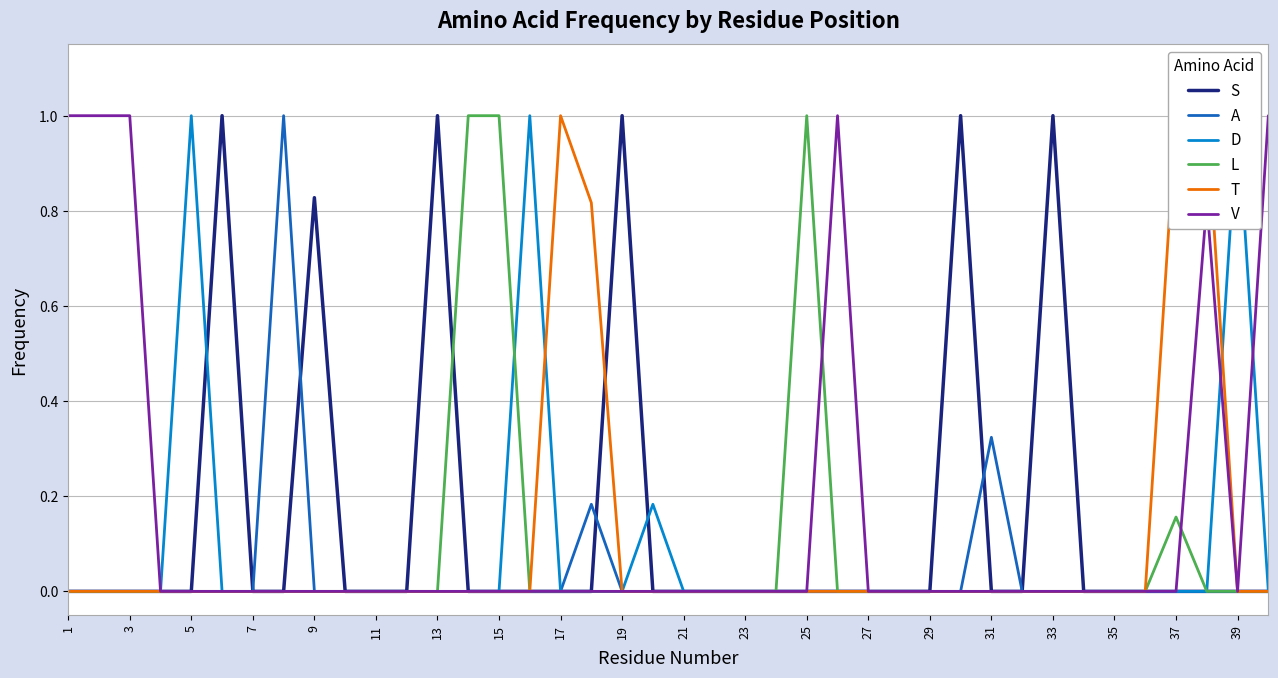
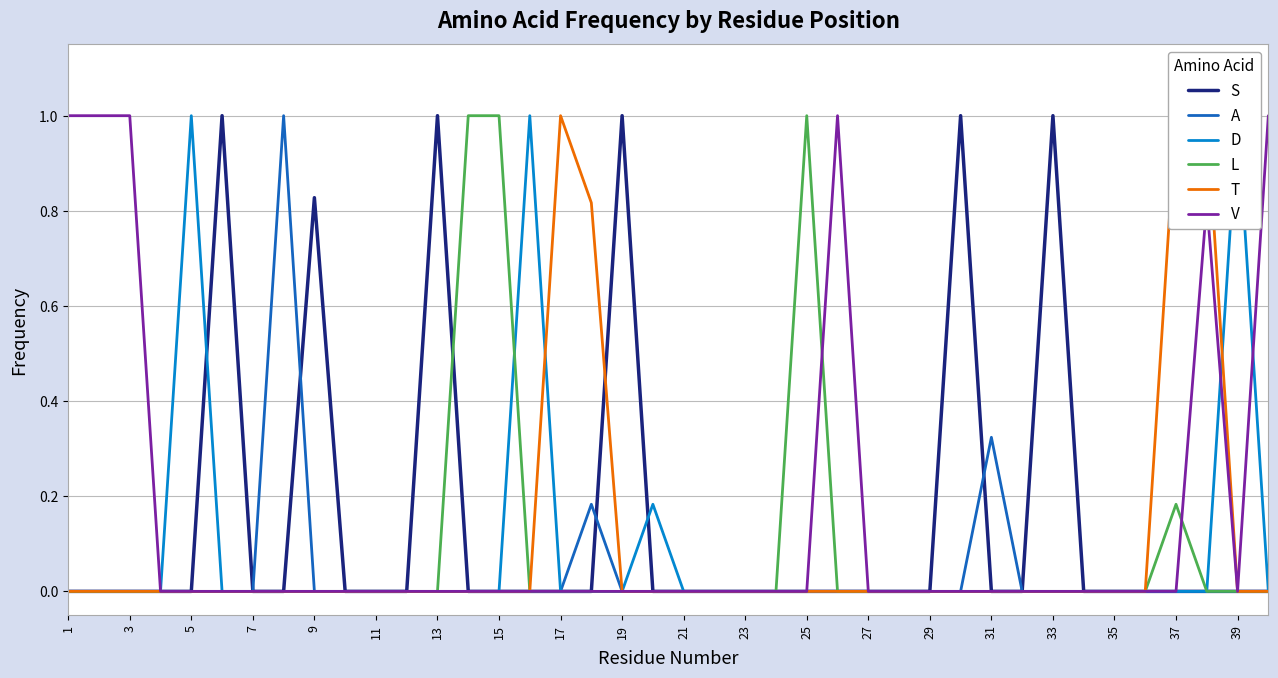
  {
    "S": {
      "9": 0.83,
      "13": 1.00,
      "19": 1.00,
      "33": 1.00
    },
    "L": {
      "15": 1.00,
      "25": 1.00,
-     "37": 0.16
+     "37": 0.18
    },
    "T": {
      "17": 1.00
    },
    "V": {
      "1": 1.00,
      "3": 1.00
    }
  }
